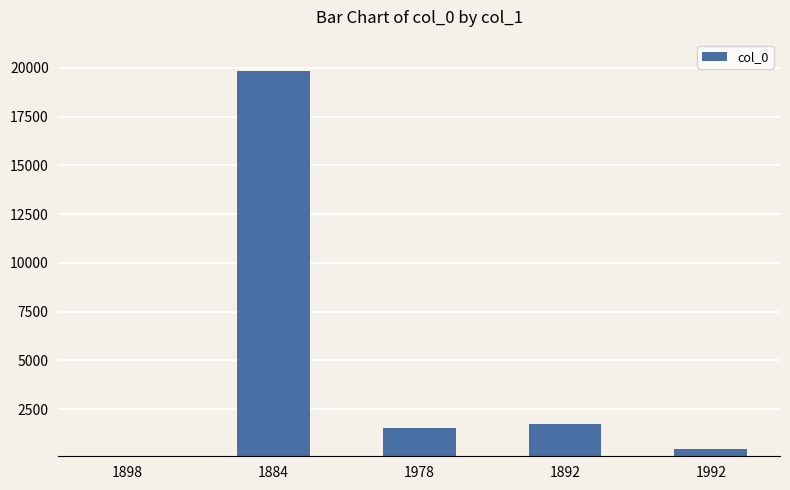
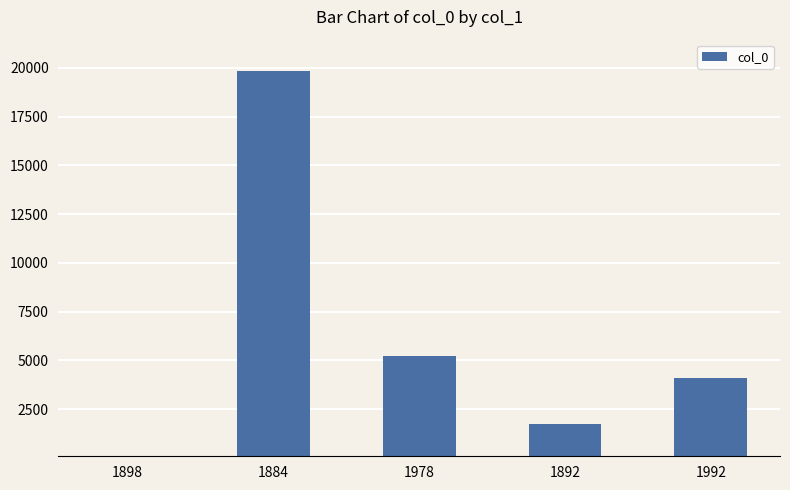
  {
    "1884": 19900,
-   "1978": 1500,
+   "1978": 5200,
    "1892": 1800,
-   "1992": 500
+   "1992": 4100
  }
